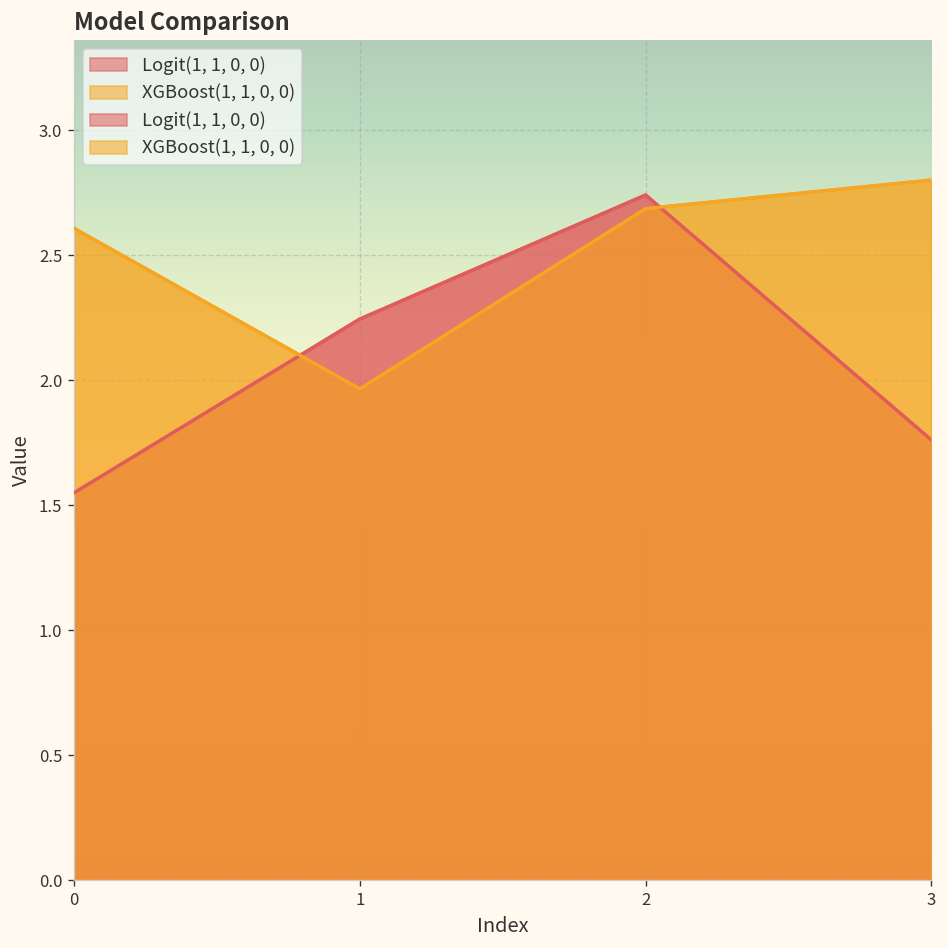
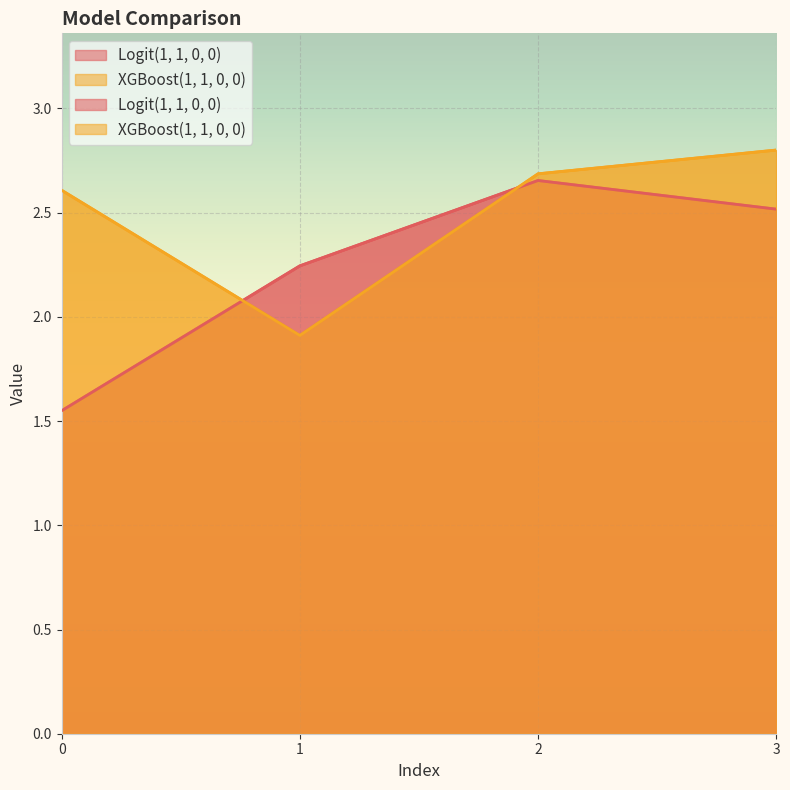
  {
    "Logit(1, 1, 0, 0)": {
      "0": 1.55,
      "1": 2.24,
-     "2": 2.74,
-     "3": 1.76
+     "2": 2.65,
+     "3": 2.52
    },
    "XGBoost(1, 1, 0, 0)": {
      "0": 2.61,
-     "1": 1.97,
+     "1": 1.91,
      "2": 2.69,
      "3": 2.80
    }
  }
